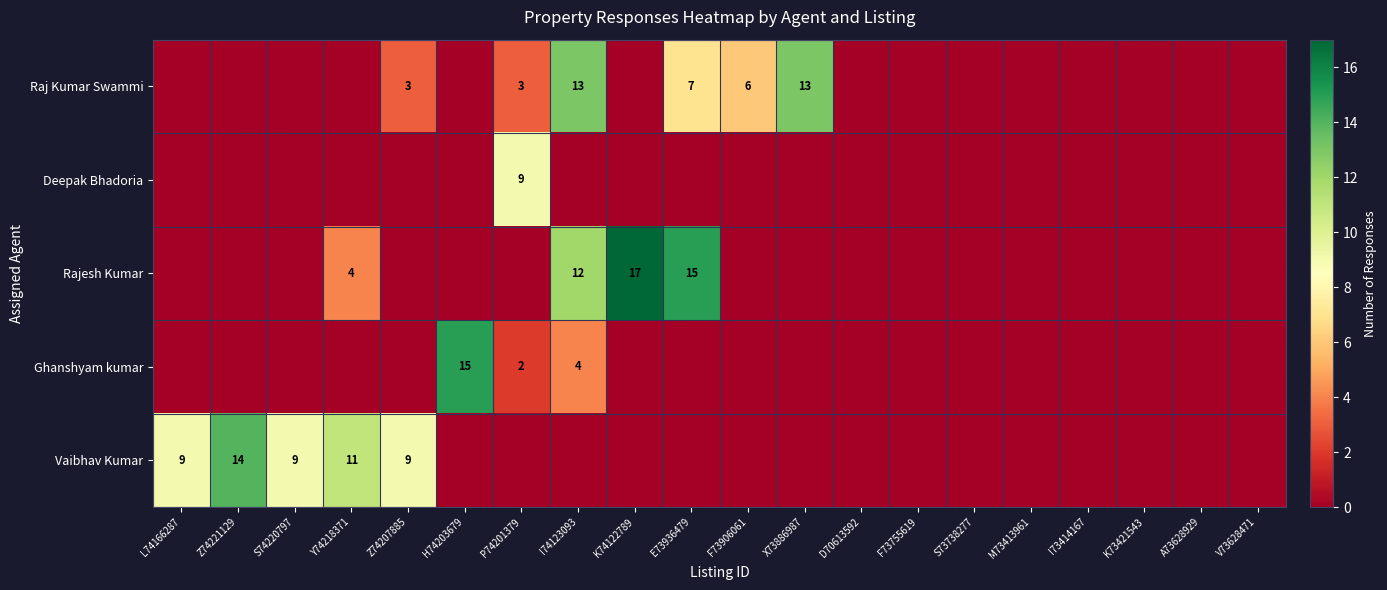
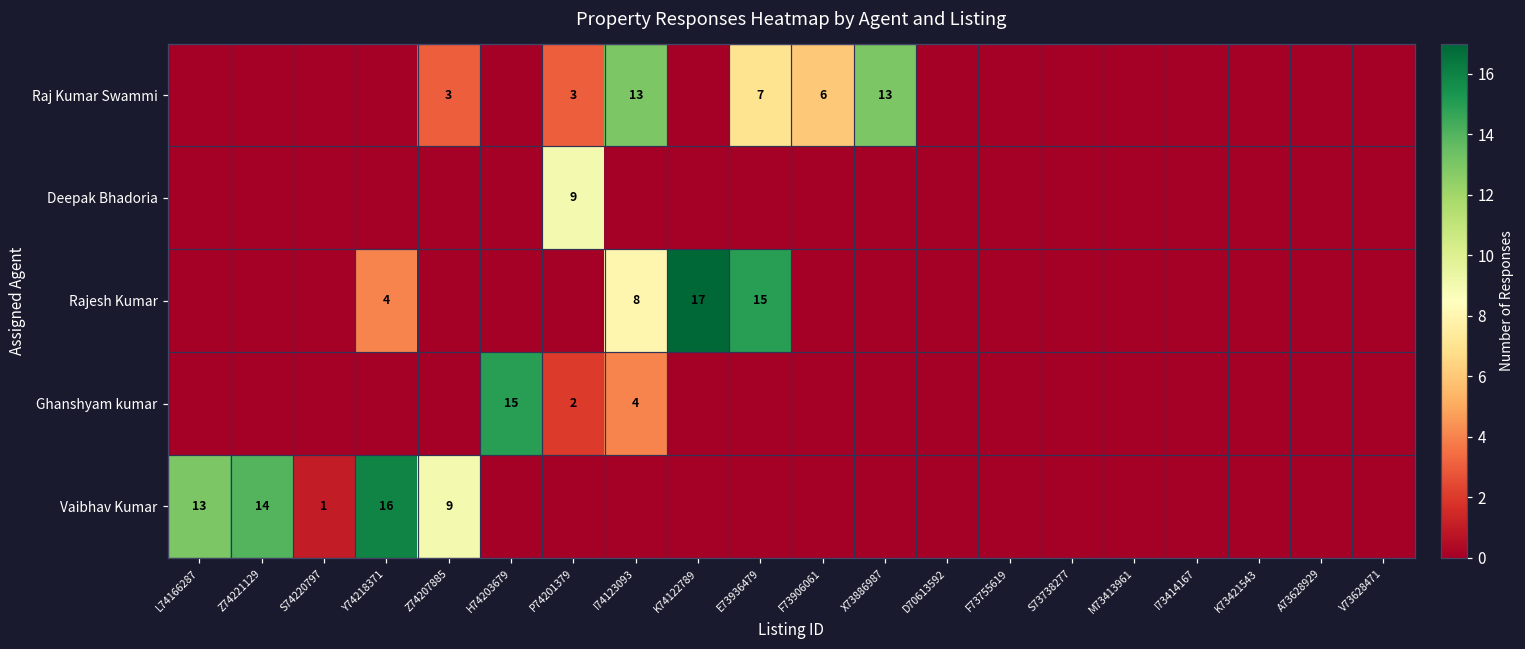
  {
    "Raj Kumar Swammi": {
      "Z74207885": 3,
      "P74201379": 3,
      "I74123093": 13,
      "E73936479": 7,
      "F73906061": 6,
      "X73886987": 13
    },
    "Deepak Bhadoria": {
      "P74201379": 9
    },
    "Rajesh Kumar": {
      "Y74218371": 4,
-     "I74123093": 12,
+     "I74123093": 8,
      "K74122789": 17,
      "E73936479": 15
    },
    "Ghanshyam kumar": {
      "H74203679": 15,
      "P74201379": 2,
      "I74123093": 4
    },
    "Vaibhav Kumar": {
-     "L74166287": 9,
+     "L74166287": 13,
      "Z74221129": 14,
-     "S74220797": 9,
-     "Y74218371": 11,
+     "S74220797": 1,
+     "Y74218371": 16,
      "Z74207885": 9
    }
  }
